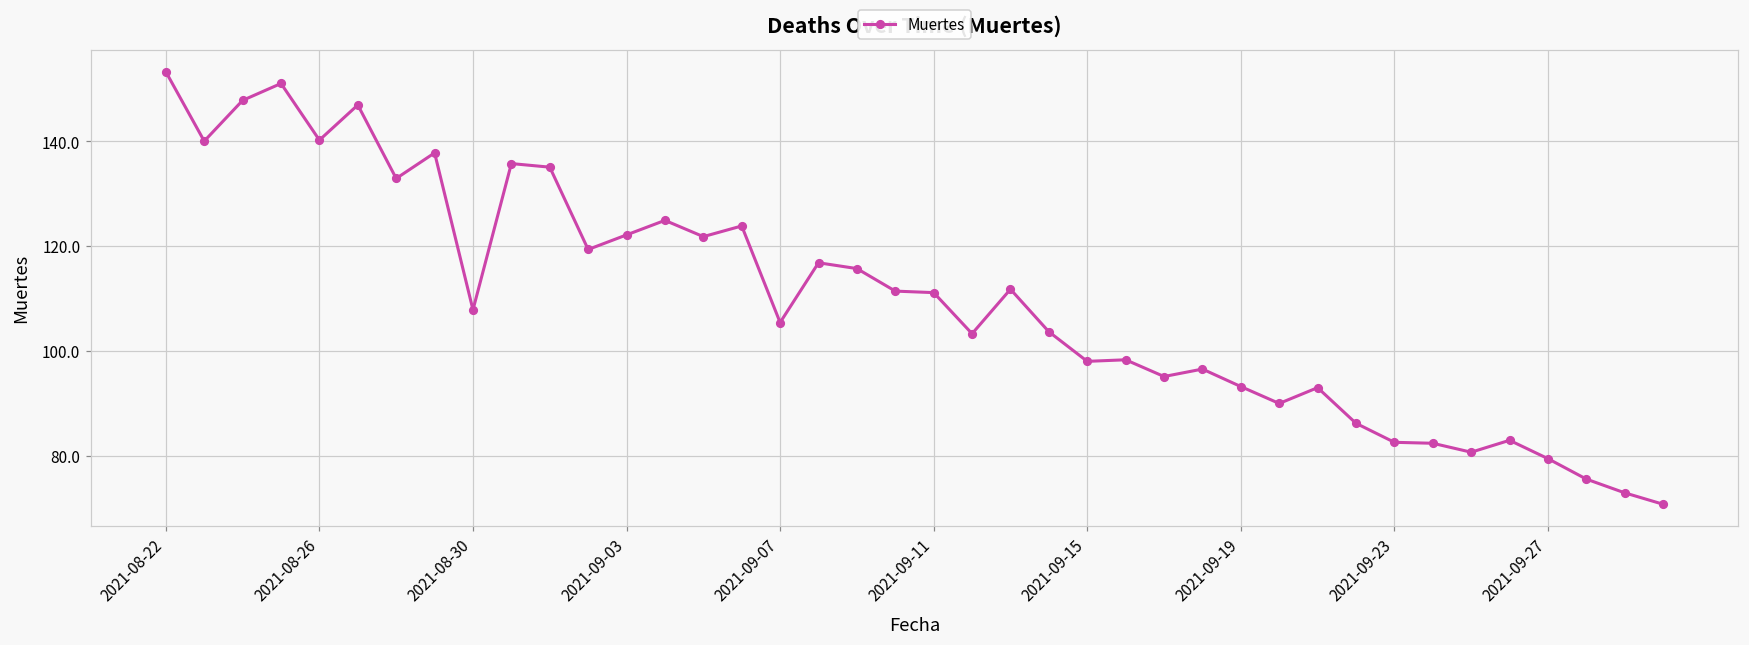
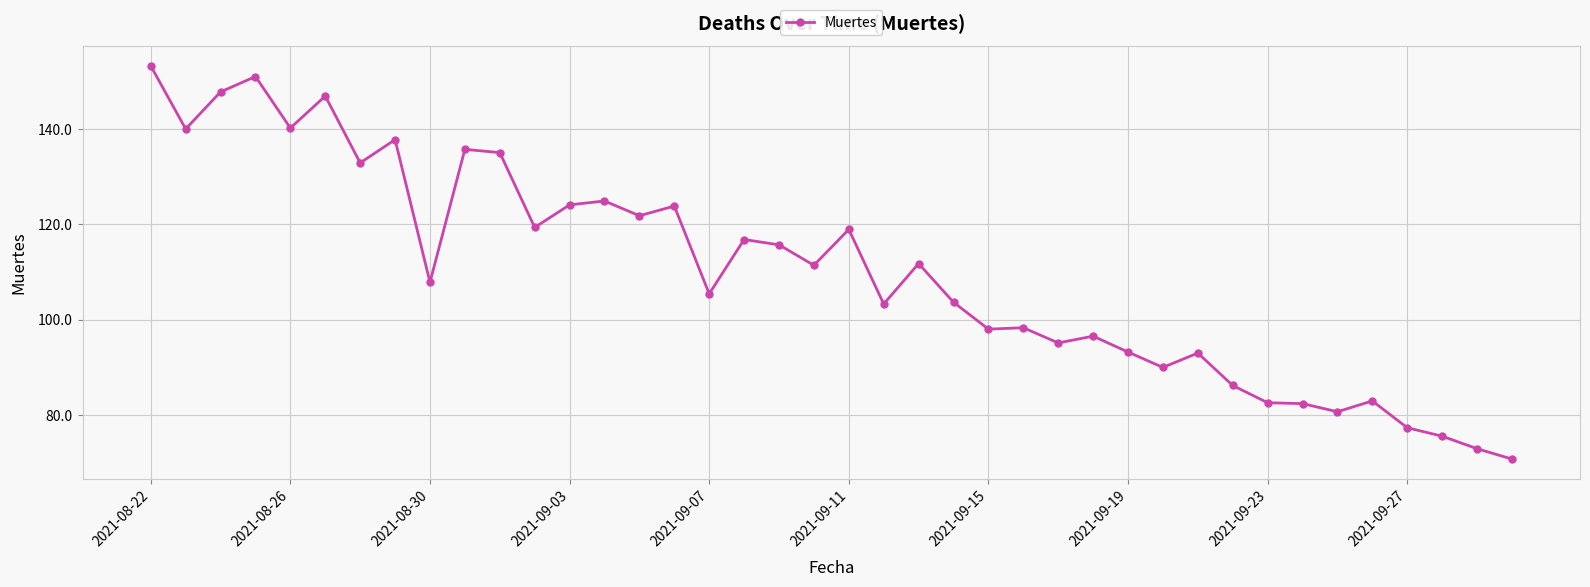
  {
    "2021-08-22": 153,
    "2021-08-26": 140,
    "2021-08-30": 108,
-   "2021-09-03": 122,
+   "2021-09-03": 124,
    "2021-09-07": 105,
-   "2021-09-11": 111,
+   "2021-09-11": 119,
    "2021-09-15": 98,
    "2021-09-19": 93,
    "2021-09-23": 83,
-   "2021-09-27": 79
+   "2021-09-27": 77
  }
